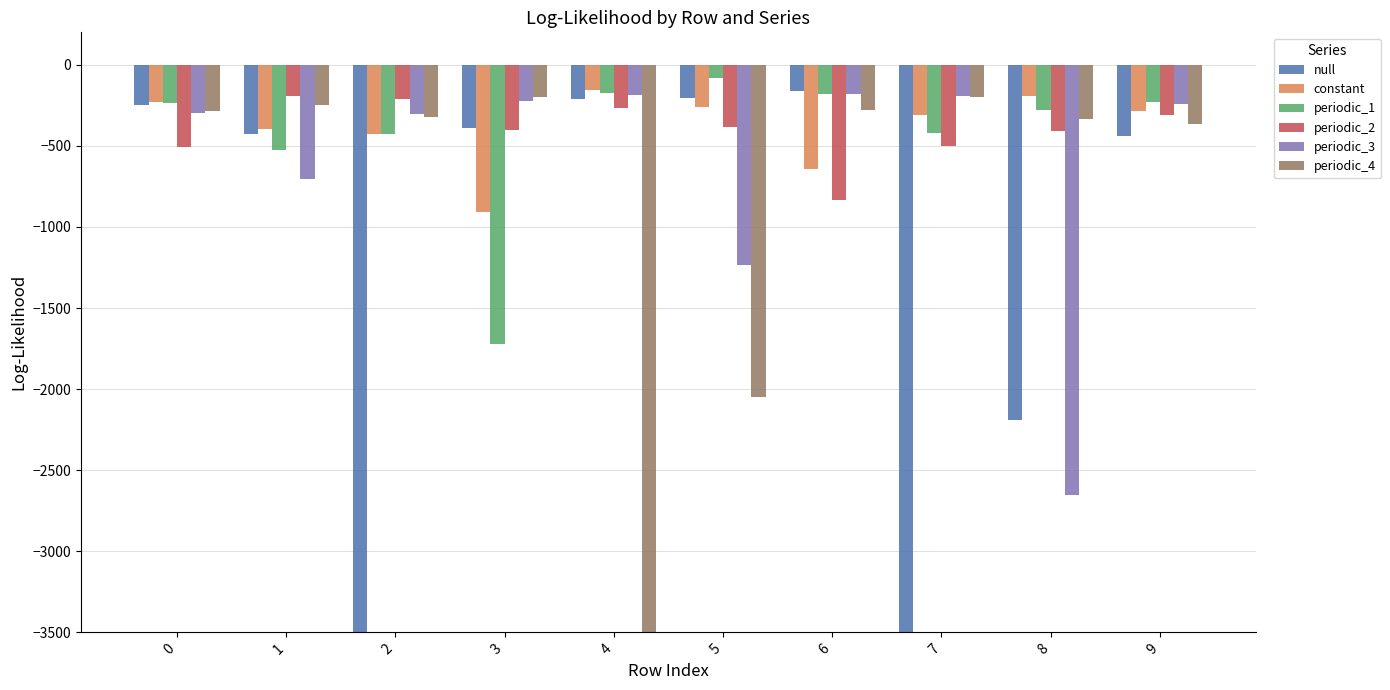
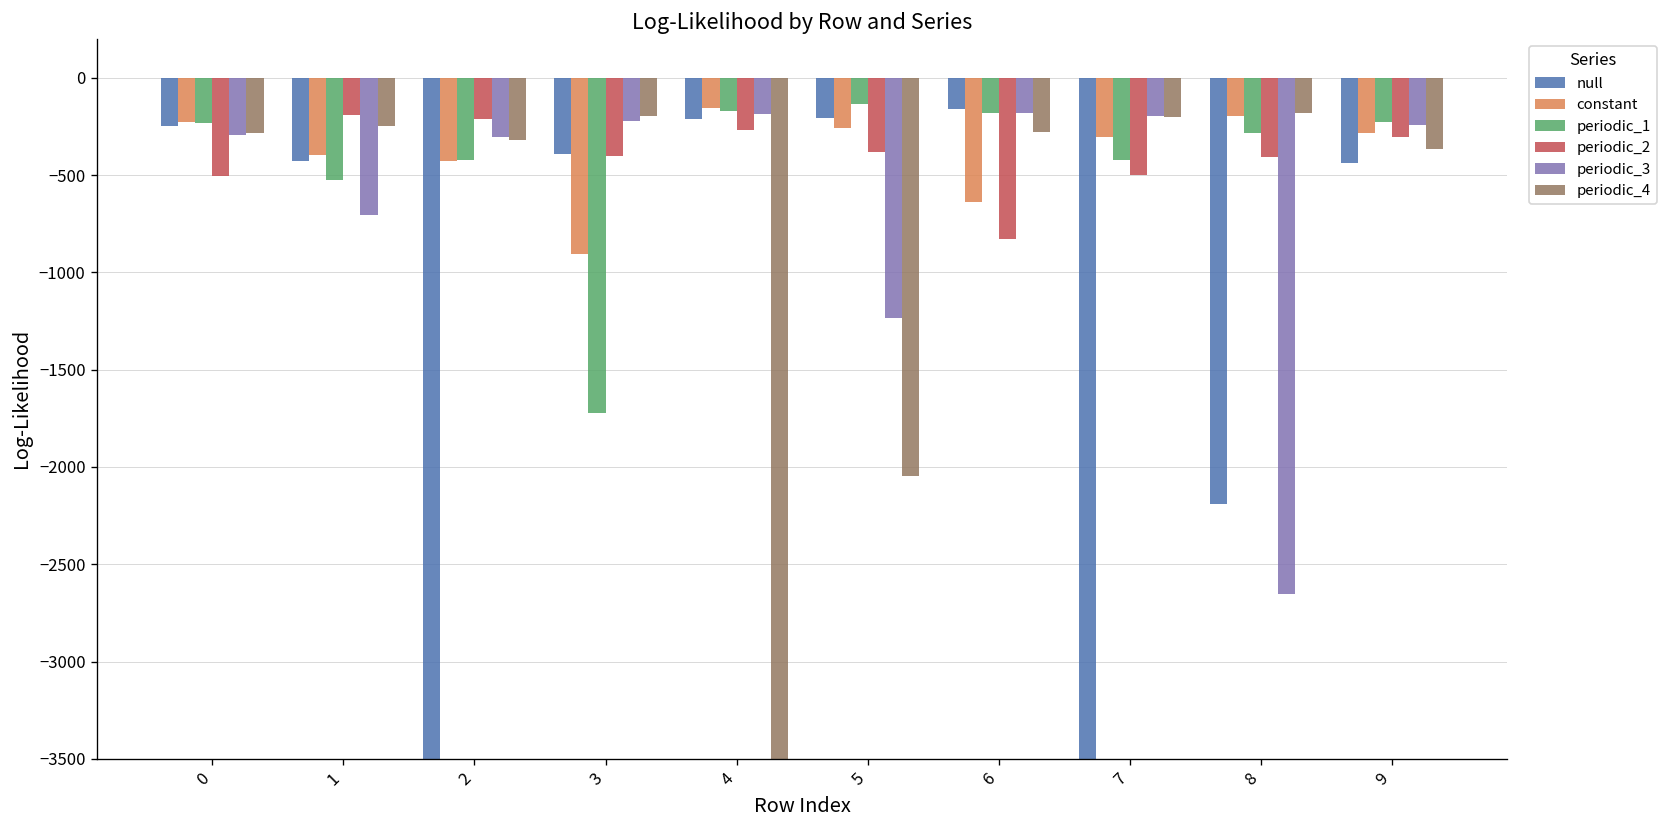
  {
    "periodic_1": {
      "0": -230,
      "1": -530,
      "2": -420,
      "3": -1720,
      "4": -170,
-     "5": -80,
+     "5": -140,
      "6": -180,
      "7": -420,
      "8": -280,
      "9": -230
    },
    "periodic_4": {
      "0": -280,
      "1": -250,
      "2": -320,
      "3": -200,
      "5": -2050,
      "6": -280,
      "7": -200,
-     "8": -330,
+     "8": -180,
      "9": -370
    }
  }
